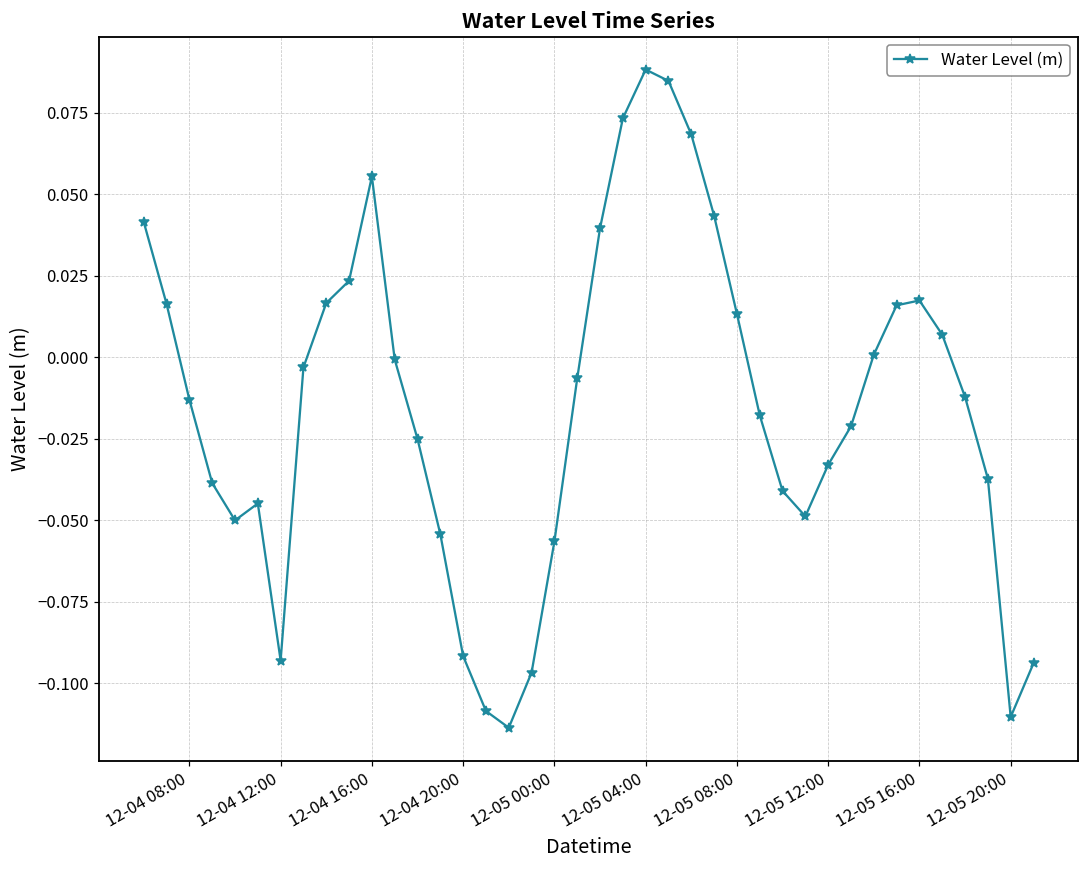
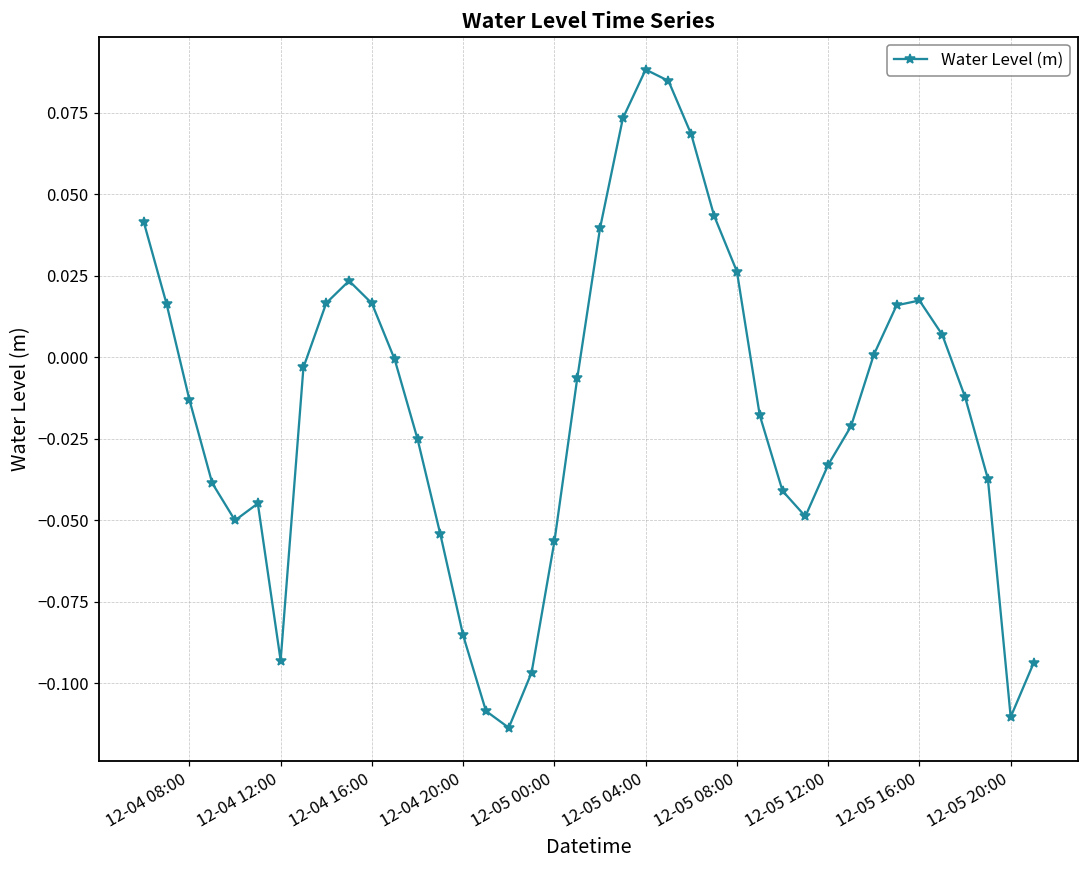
  {
    "12-04 08:00": -0.013,
    "12-04 12:00": -0.093,
-   "12-04 16:00": 0.055,
-   "12-04 20:00": -0.092,
+   "12-04 16:00": 0.017,
+   "12-04 20:00": -0.085,
    "12-05 00:00": -0.057,
    "12-05 04:00": 0.088,
-   "12-05 08:00": 0.013,
+   "12-05 08:00": 0.026,
    "12-05 12:00": -0.033,
    "12-05 16:00": 0.017,
    "12-05 20:00": -0.110
  }
